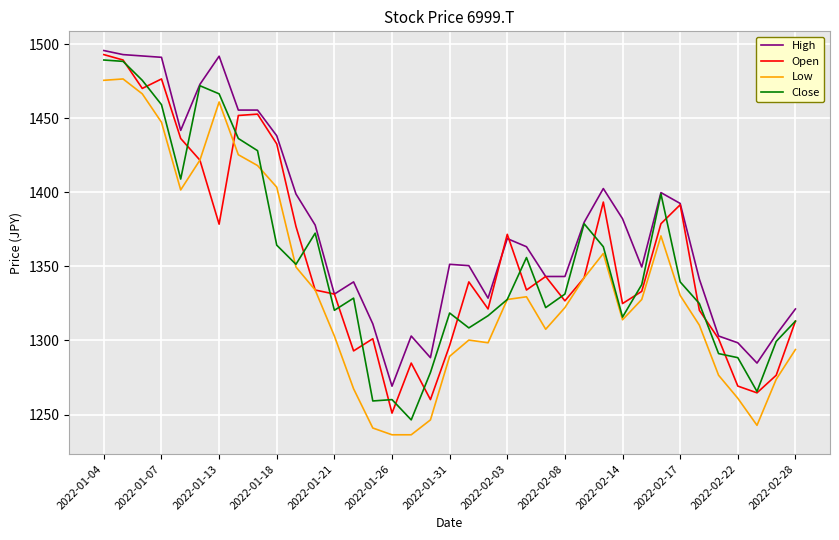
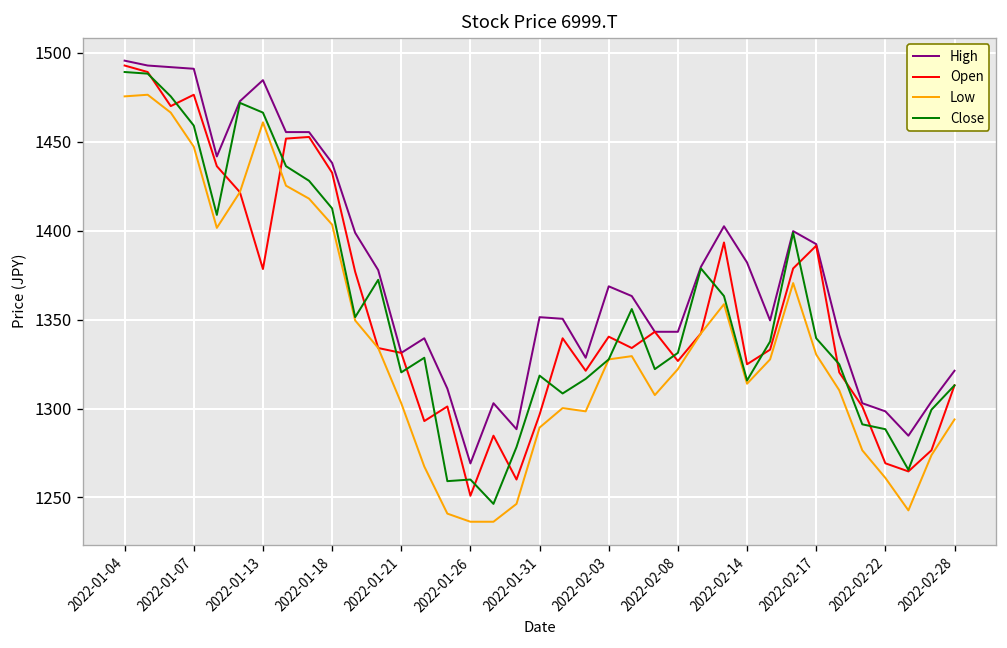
  {
    "High": {
      "2022-01-04": 1496,
      "2022-01-07": 1491,
-     "2022-01-13": 1492,
+     "2022-01-13": 1485,
      "2022-01-18": 1438,
      "2022-01-26": 1269,
      "2022-01-31": 1351,
      "2022-02-03": 1369,
      "2022-02-08": 1343,
      "2022-02-14": 1382,
      "2022-02-22": 1298,
      "2022-02-28": 1321
    },
    "Open": {
      "2022-01-04": 1493,
      "2022-01-07": 1476,
      "2022-01-13": 1378,
      "2022-01-18": 1433,
      "2022-01-26": 1251,
      "2022-01-31": 1297,
-     "2022-02-03": 1372,
+     "2022-02-03": 1340,
      "2022-02-08": 1327,
      "2022-02-14": 1325,
      "2022-02-22": 1269
    },
    "Low": {
      "2022-01-04": 1476,
      "2022-01-07": 1447,
      "2022-01-13": 1461,
      "2022-01-18": 1403,
      "2022-01-21": 1303,
      "2022-01-26": 1236,
      "2022-01-31": 1289,
      "2022-02-08": 1322,
      "2022-02-14": 1314,
      "2022-02-17": 1330,
      "2022-02-22": 1261,
      "2022-02-28": 1294
    },
    "Close": {
      "2022-01-04": 1489,
      "2022-01-07": 1459,
      "2022-01-13": 1466,
-     "2022-01-18": 1364,
+     "2022-01-18": 1413,
      "2022-01-21": 1320,
      "2022-01-26": 1260,
      "2022-01-31": 1319,
      "2022-02-08": 1331,
      "2022-02-14": 1316,
      "2022-02-17": 1340,
      "2022-02-22": 1288
    }
  }
